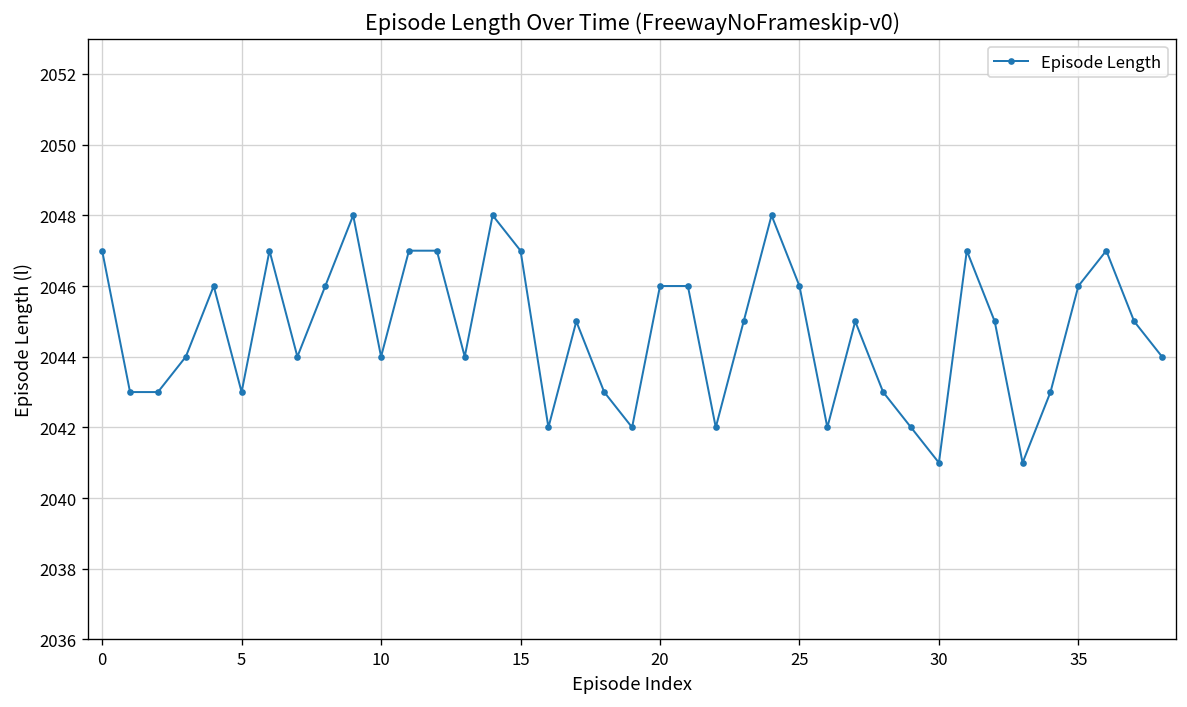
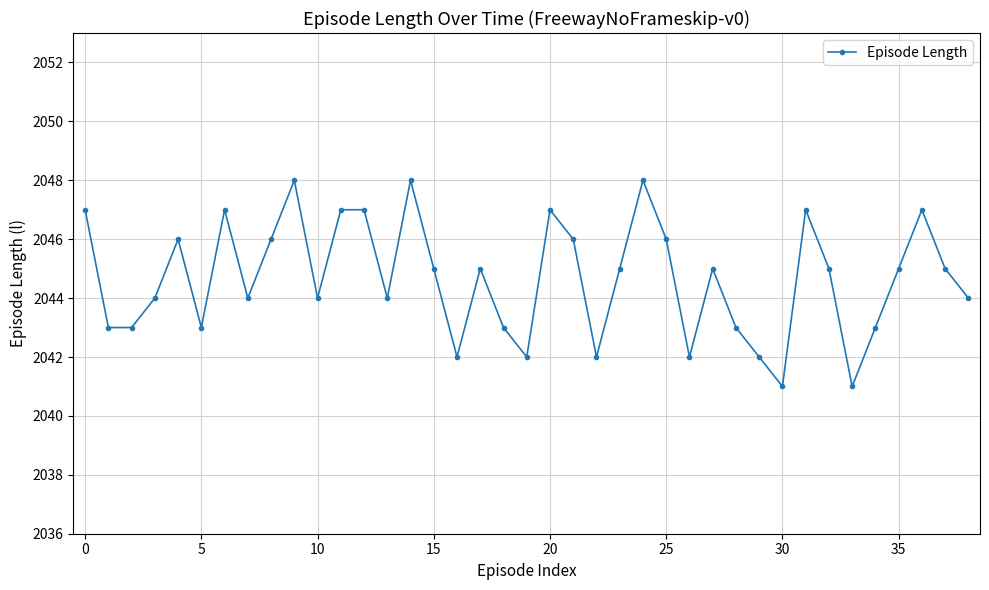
  {
    "0": 2047,
    "5": 2043,
    "10": 2044,
-   "15": 2047,
-   "20": 2046,
+   "15": 2045,
+   "20": 2047,
    "25": 2046,
    "30": 2041,
-   "35": 2046
+   "35": 2045
  }
